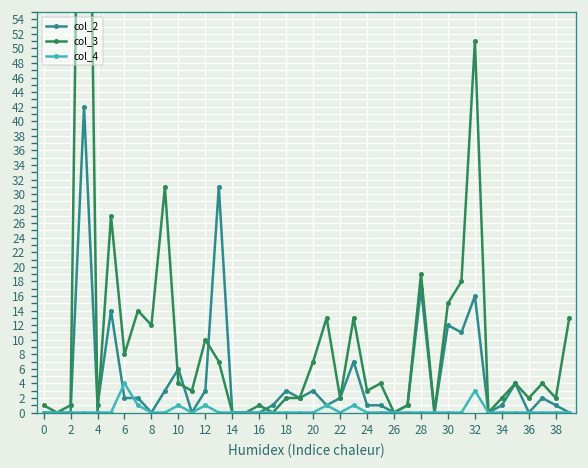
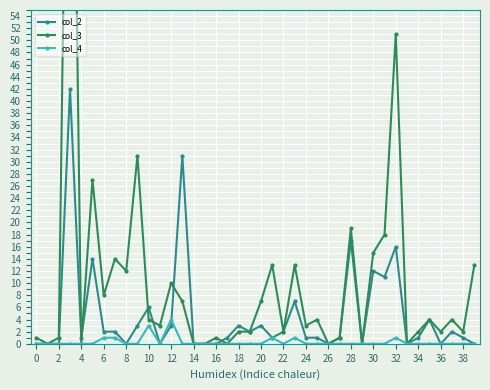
  {
    "col_4": {
-     "6": 4,
-     "10": 1,
-     "12": 1,
+     "6": 1,
+     "10": 3,
+     "12": 4,
      "18": 0,
      "20": 0,
      "22": 0,
      "24": 0,
      "28": 0,
      "30": 0,
-     "32": 3,
+     "32": 1,
      "34": 0,
      "38": 0
    }
  }
